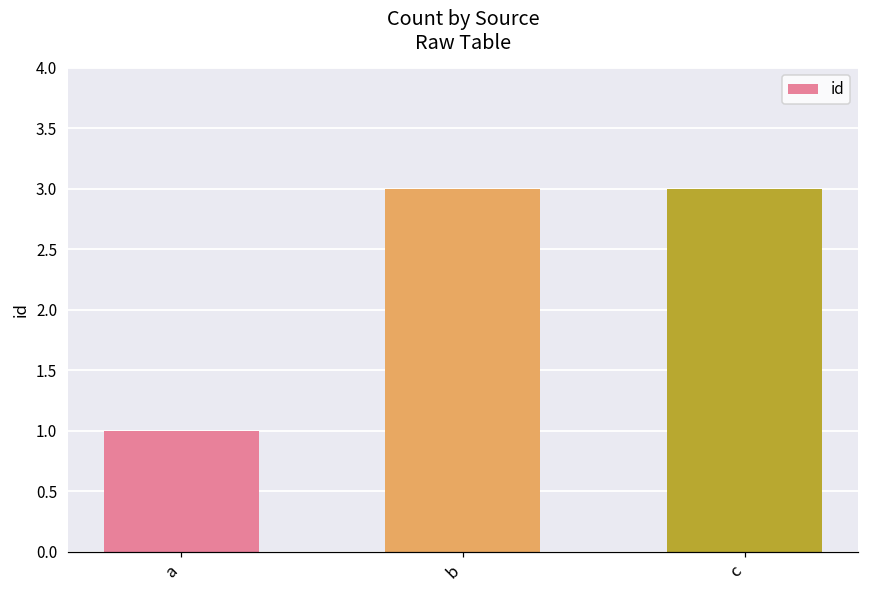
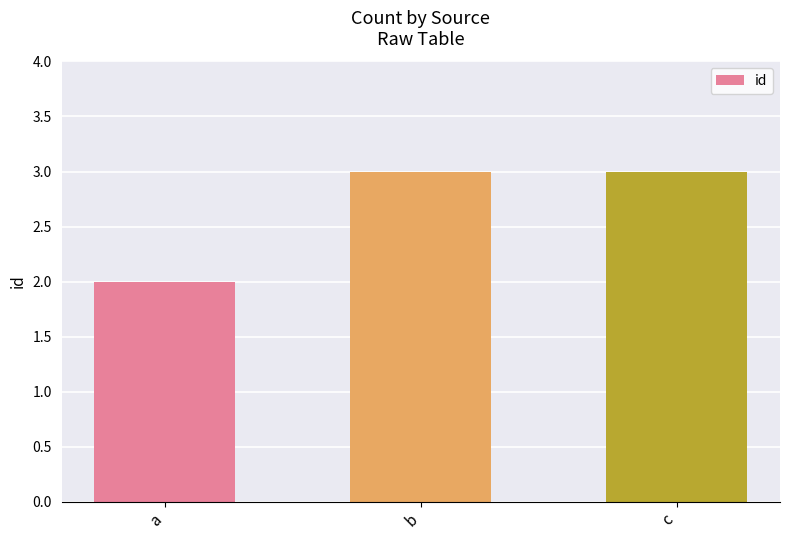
  {
-   "a": 1,
+   "a": 2,
    "b": 3,
    "c": 3
  }
